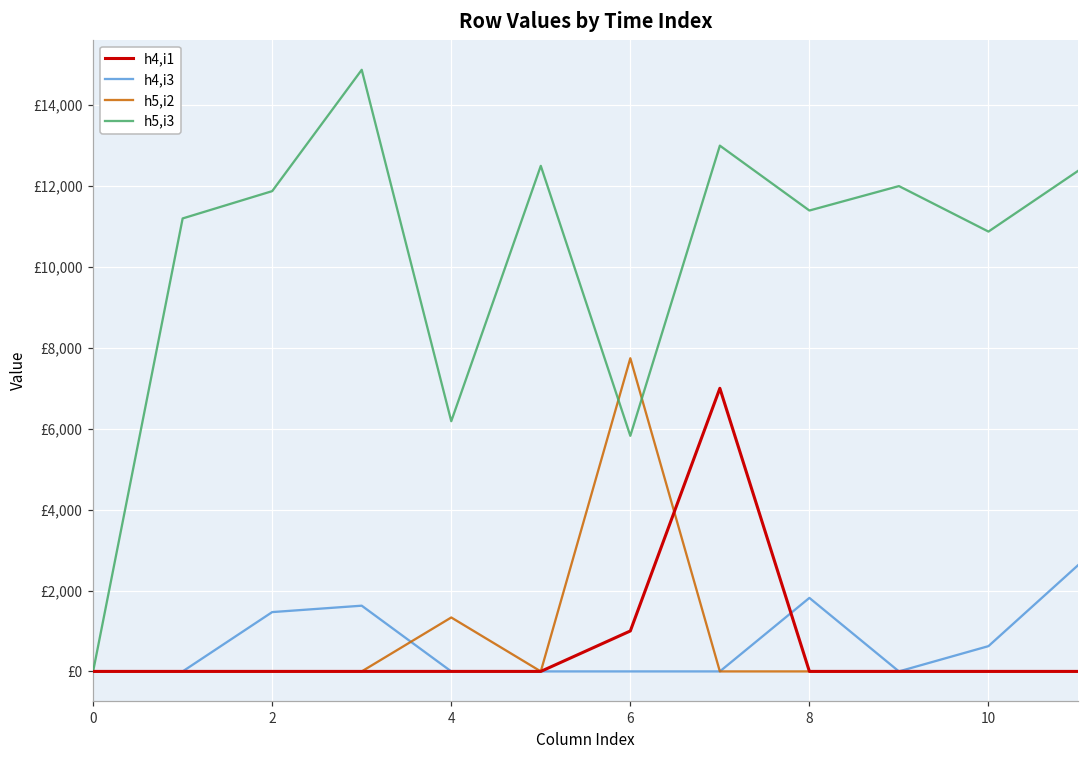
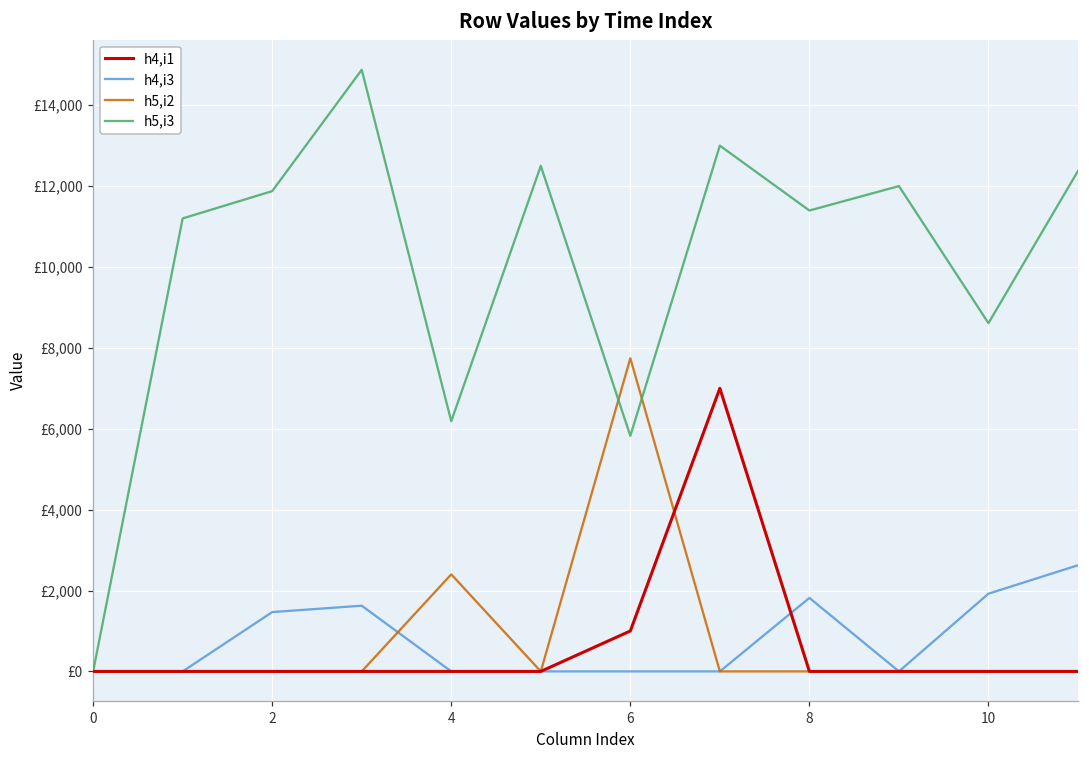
  {
    "h4,i1": {
      "6": "£1,000"
    },
    "h4,i3": {
      "2": "£1,500",
      "6": "£0",
      "8": "£1,800",
-     "10": "£600"
+     "10": "£1,900"
    },
    "h5,i2": {
-     "4": "£1,300",
+     "4": "£2,400",
      "6": "£7,700"
    },
    "h5,i3": {
      "2": "£11,900",
      "4": "£6,200",
      "6": "£5,800",
      "8": "£11,400",
-     "10": "£10,900"
+     "10": "£8,600"
    }
  }
